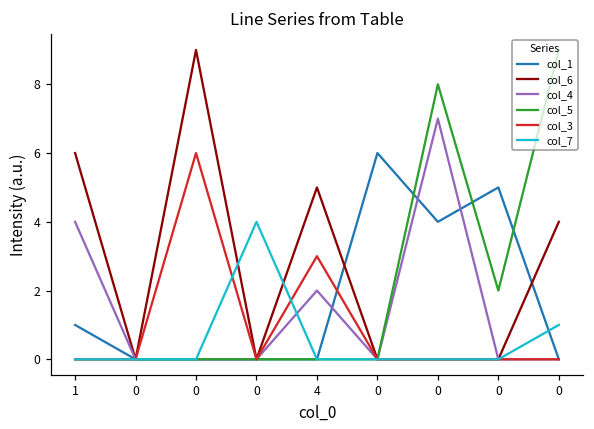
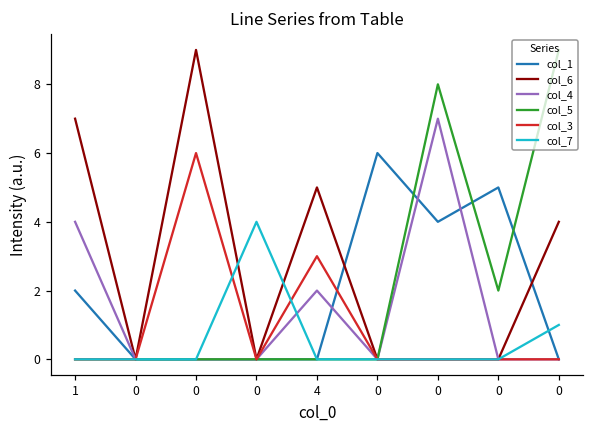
  {
    "col_1": {
-     "1": 1
+     "1": 2
    },
    "col_6": {
-     "1": 6,
+     "1": 7,
      "4": 5
    },
    "col_4": {
      "1": 4,
      "4": 2
    },
    "col_3": {
      "4": 3
    }
  }
